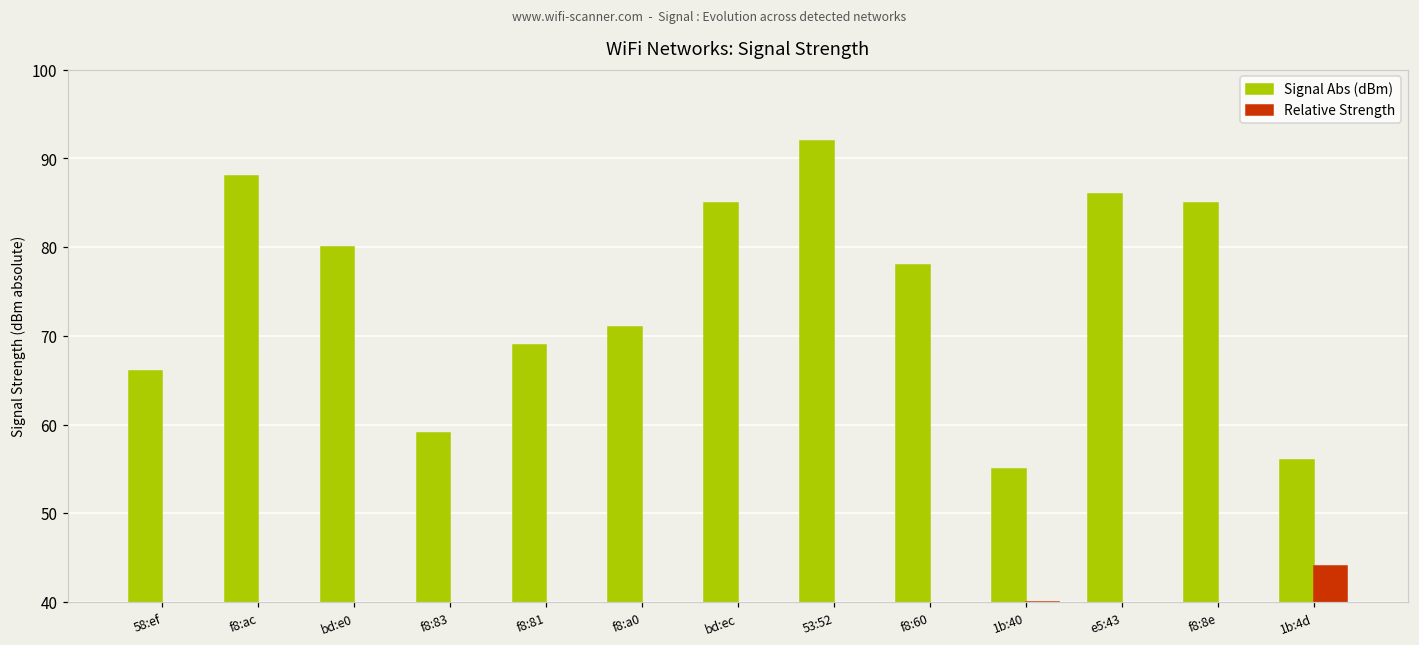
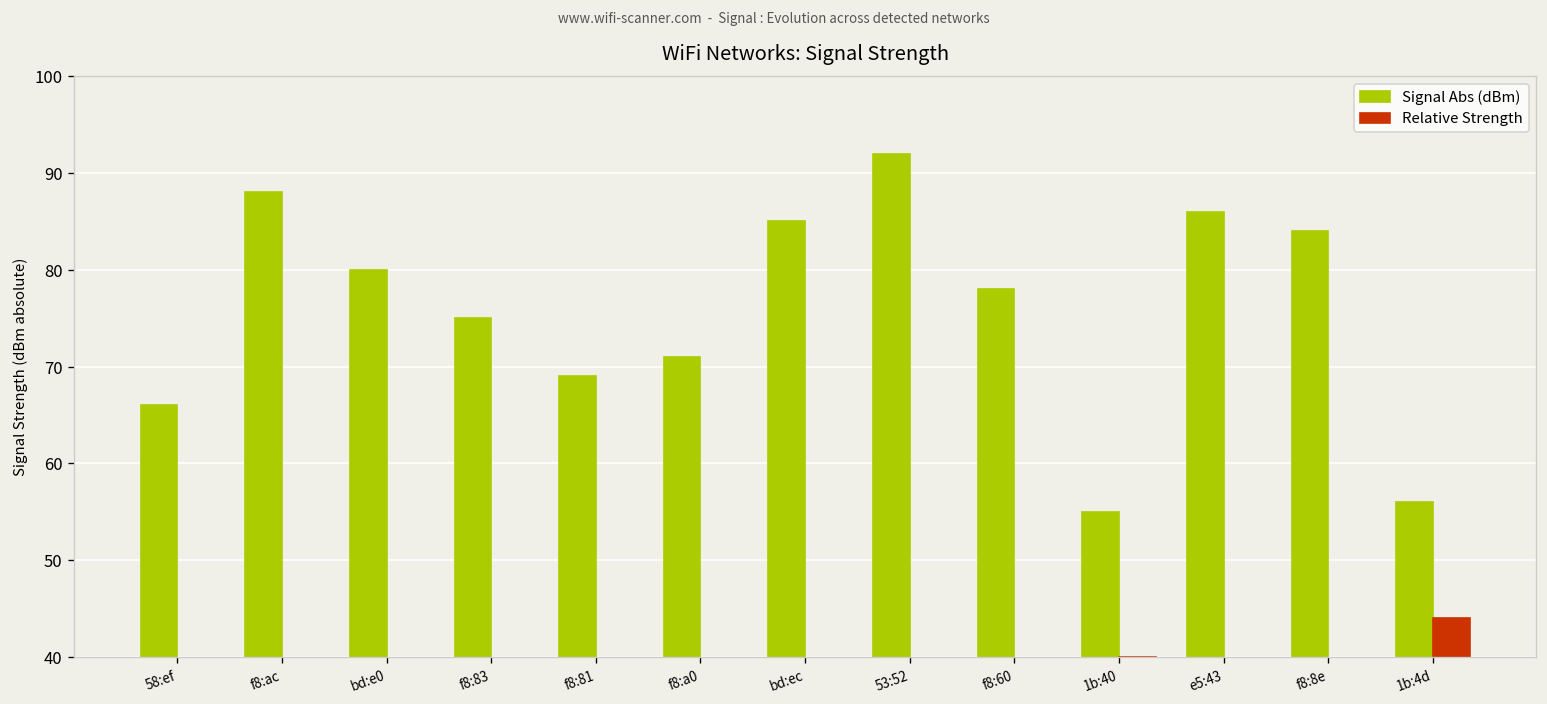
  {
    "Signal Abs (dBm)": {
      "58:ef": 66,
      "f8:ac": 88,
      "bd:e0": 80,
-     "f8:83": 59,
+     "f8:83": 75,
      "f8:81": 69,
      "f8:a0": 71,
      "bd:ec": 85,
      "53:52": 92,
      "f8:60": 78,
      "1b:40": 55,
      "e5:43": 86,
-     "f8:8e": 85,
+     "f8:8e": 84,
      "1b:4d": 56
    },
    "Relative Strength": {
      "1b:40": 40,
      "1b:4d": 44
    }
  }
